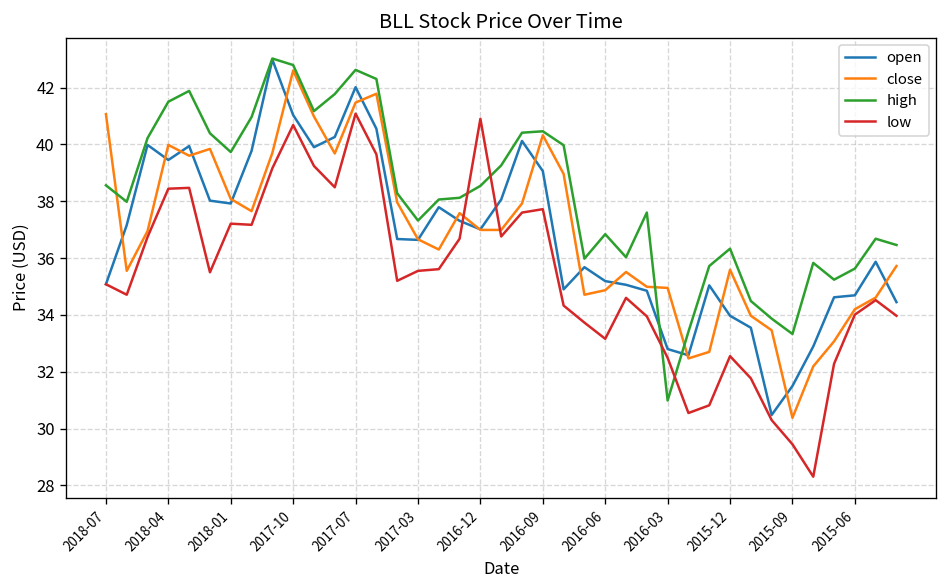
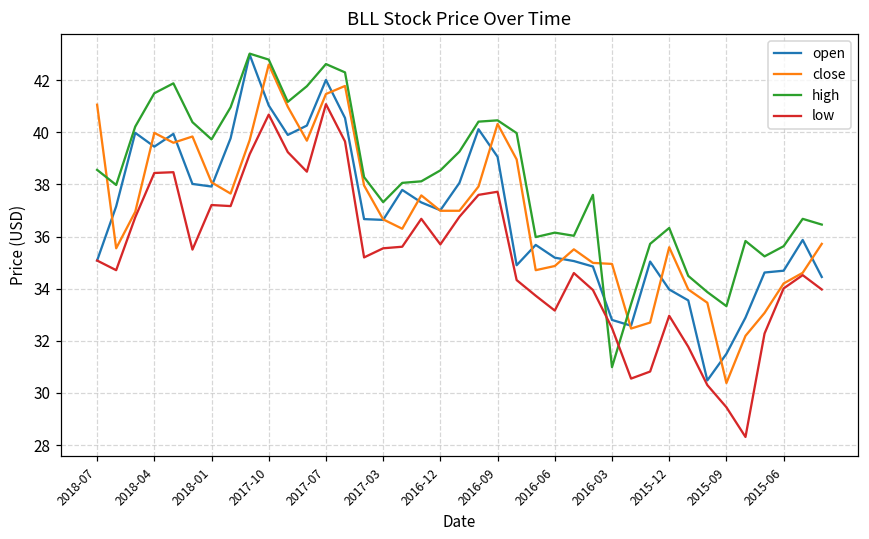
  {
    "open": {
      "2018-04": 39.5,
      "2018-01": 37.9,
      "2017-10": 41.0,
      "2017-07": 42.0,
      "2016-09": 39.1,
      "2016-06": 35.2,
      "2016-03": 32.8,
      "2015-12": 34.0,
      "2015-09": 31.5,
      "2015-06": 34.7
    },
    "close": {
      "2018-07": 41.1,
      "2018-04": 40.0,
      "2018-01": 38.1,
      "2017-10": 42.6,
      "2017-07": 41.5,
      "2016-09": 40.3,
      "2016-06": 34.9,
      "2016-03": 35.0,
      "2015-12": 35.6,
      "2015-09": 30.4,
      "2015-06": 34.2
    },
    "high": {
      "2018-07": 38.6,
      "2018-04": 41.5,
      "2018-01": 39.7,
      "2017-10": 42.8,
      "2017-07": 42.6,
      "2017-03": 37.3,
      "2016-12": 38.5,
      "2016-09": 40.5,
-     "2016-06": 36.8,
+     "2016-06": 36.2,
      "2016-03": 31.0,
      "2015-12": 36.3,
      "2015-09": 33.3,
      "2015-06": 35.6
    },
    "low": {
      "2018-04": 38.4,
      "2018-01": 37.2,
      "2017-10": 40.7,
      "2017-07": 41.1,
      "2017-03": 35.6,
-     "2016-12": 40.9,
+     "2016-12": 35.7,
      "2016-09": 37.7,
      "2016-06": 33.2,
      "2016-03": 32.5,
-     "2015-12": 32.6,
+     "2015-12": 33.0,
      "2015-09": 29.5,
      "2015-06": 34.0
    }
  }
